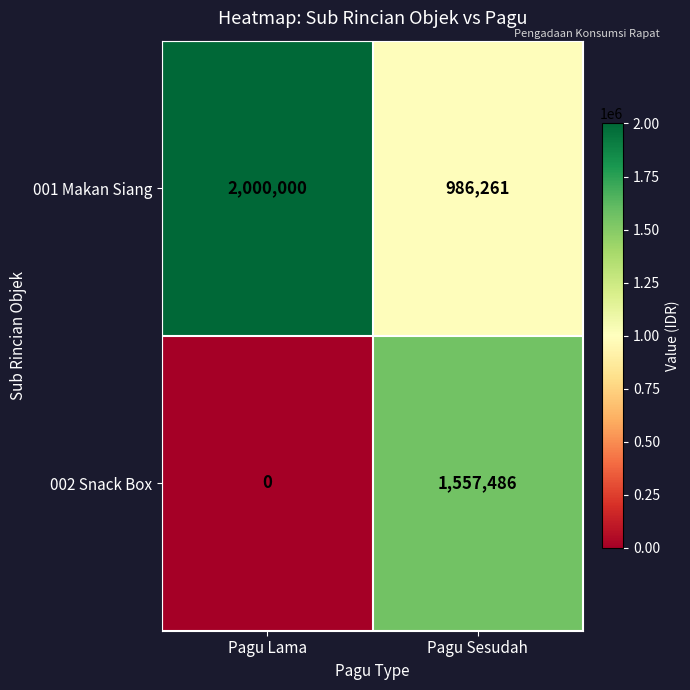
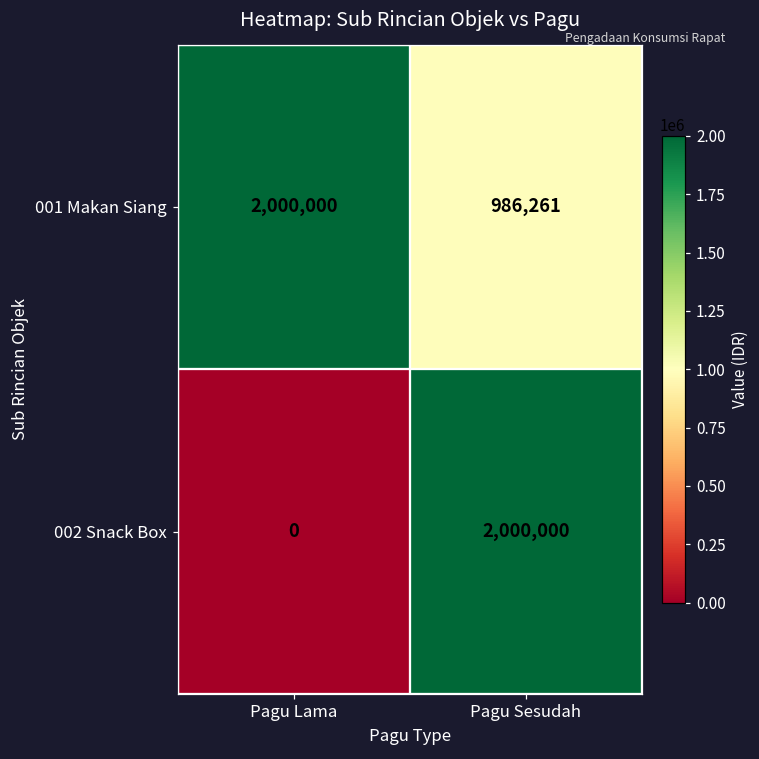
  {
    "001 Makan Siang": {
      "Pagu Lama": "2,000,000",
      "Pagu Sesudah": "986,261"
    },
    "002 Snack Box": {
      "Pagu Lama": "0",
-     "Pagu Sesudah": "1,557,486"
+     "Pagu Sesudah": "2,000,000"
    }
  }
